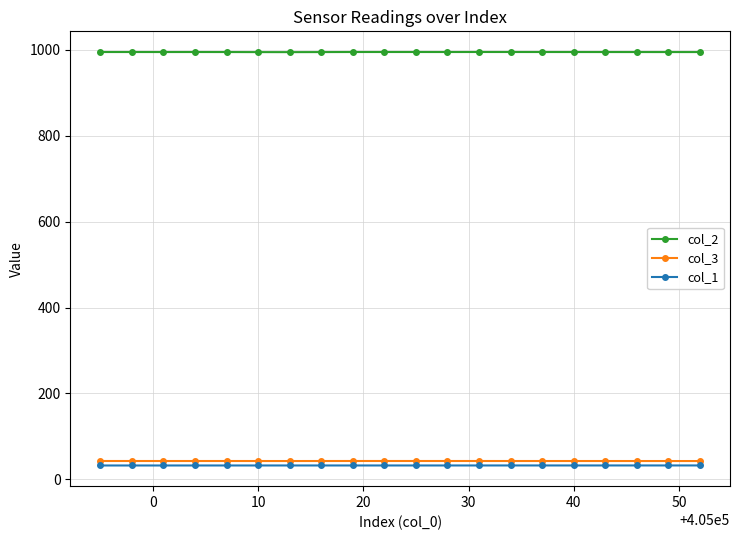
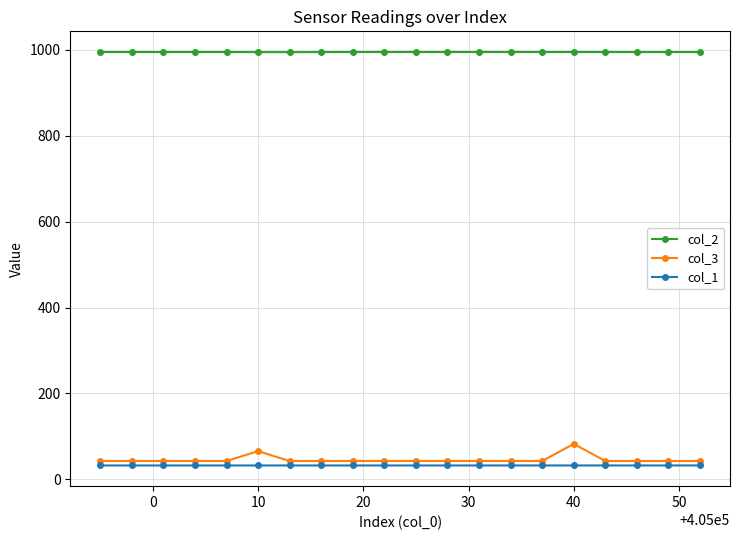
  {
    "col_2": {
      "10": 990,
      "40": 1000
    },
    "col_3": {
-     "10": 40,
-     "40": 40
+     "10": 70,
+     "40": 80
    },
    "col_1": {
      "10": 30,
      "40": 30
    }
  }
